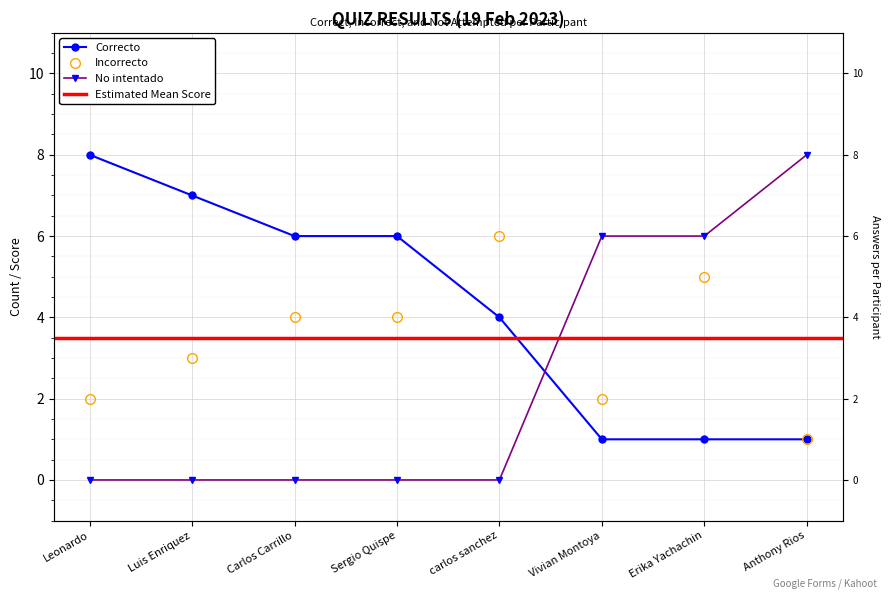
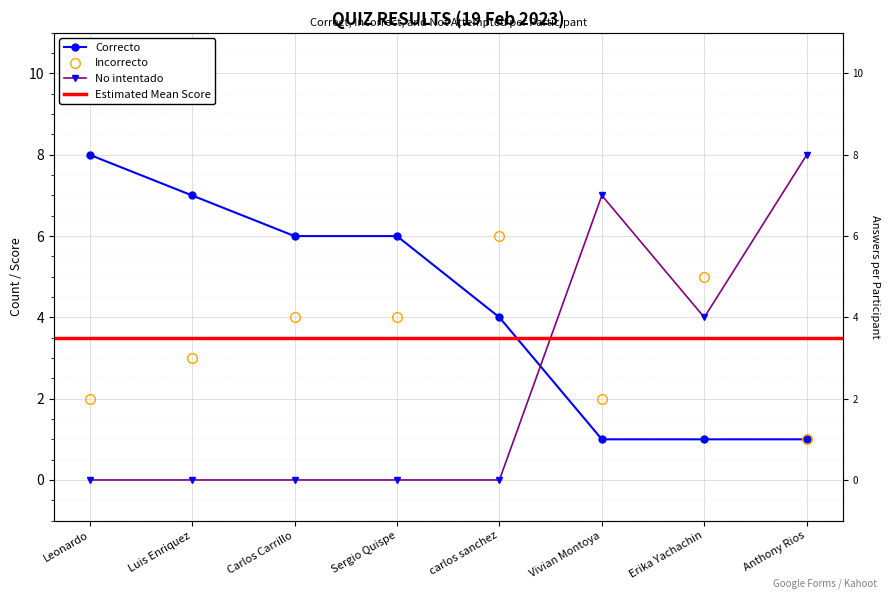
  {
    "No intentado": {
      "Leonardo": 0,
      "Luis Enriquez": 0,
      "Carlos Carrillo": 0,
      "Sergio Quispe": 0,
      "carlos sanchez": 0,
-     "Vivian Montoya": 6,
-     "Erika Yachachin": 6,
+     "Vivian Montoya": 7,
+     "Erika Yachachin": 4,
      "Anthony Rios": 8
    }
  }
